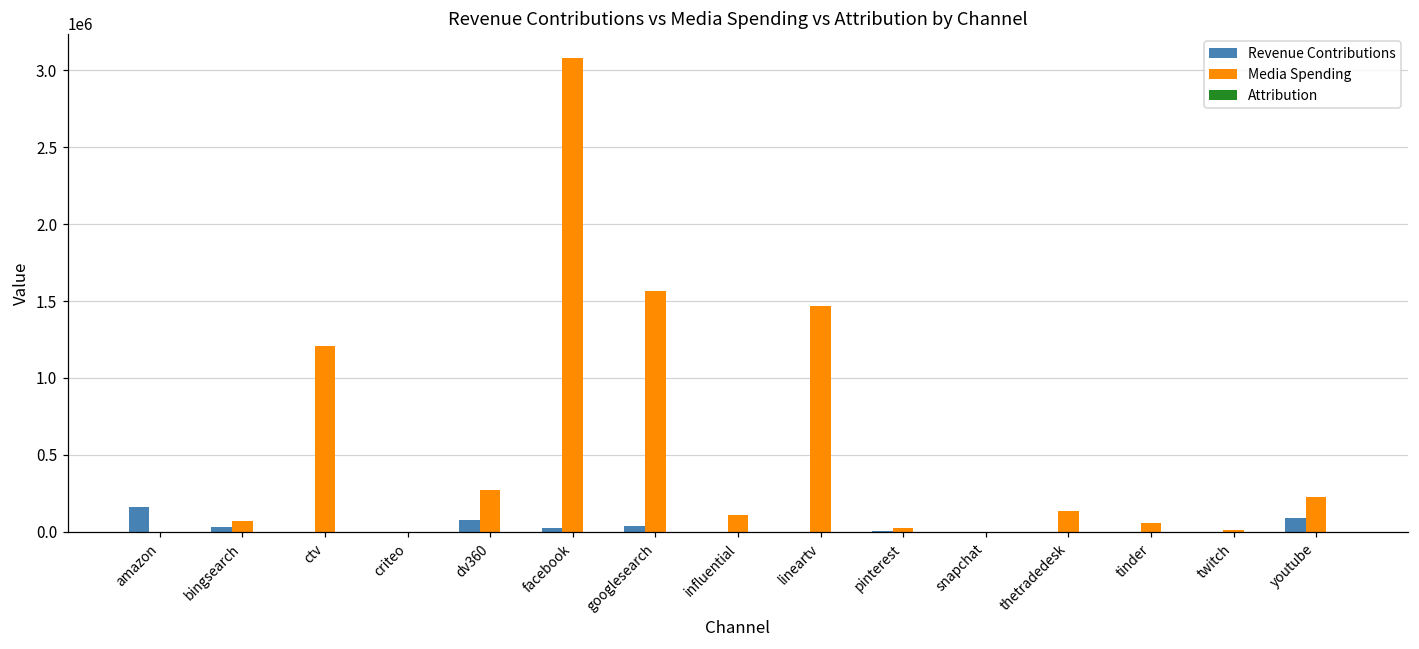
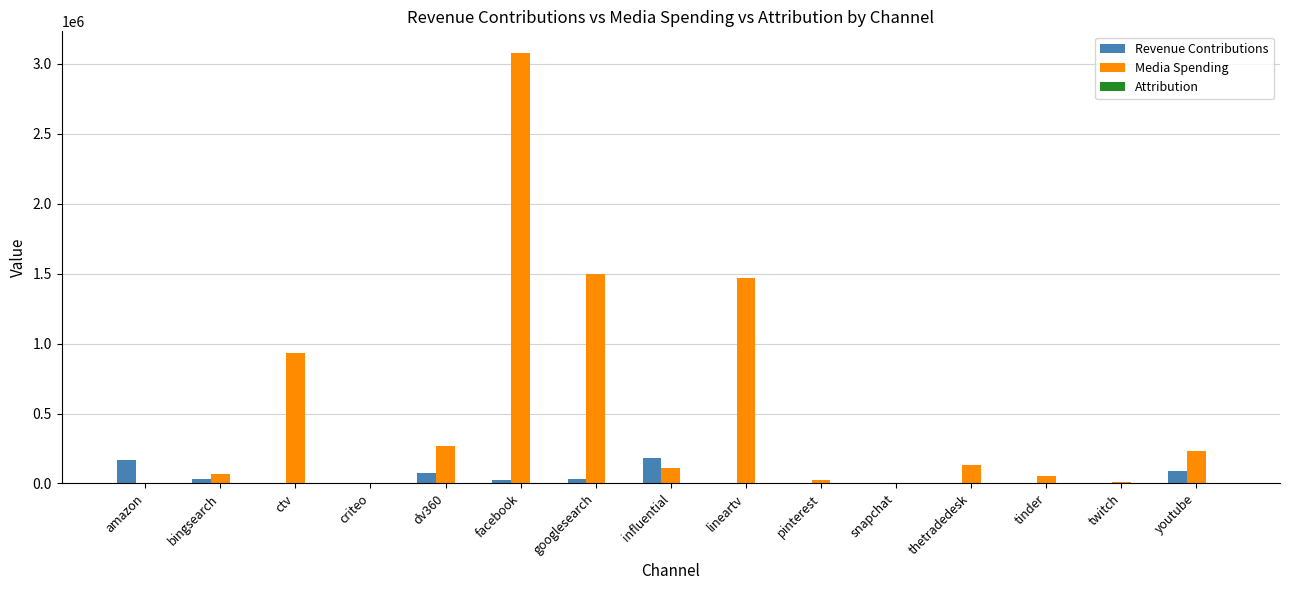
  {
    "Revenue Contributions": {
      "amazon": 160000,
      "bingsearch": 30000,
      "dv360": 70000,
      "facebook": 20000,
      "googlesearch": 30000,
-     "influential": 0,
+     "influential": 180000,
      "youtube": 90000
    },
    "Media Spending": {
      "bingsearch": 70000,
-     "ctv": 1210000,
+     "ctv": 930000,
      "dv360": 270000,
      "facebook": 3080000,
-     "googlesearch": 1560000,
+     "googlesearch": 1490000,
      "influential": 110000,
      "lineartv": 1470000,
      "pinterest": 20000,
      "thetradedesk": 130000,
      "tinder": 60000,
      "youtube": 230000
    }
  }
